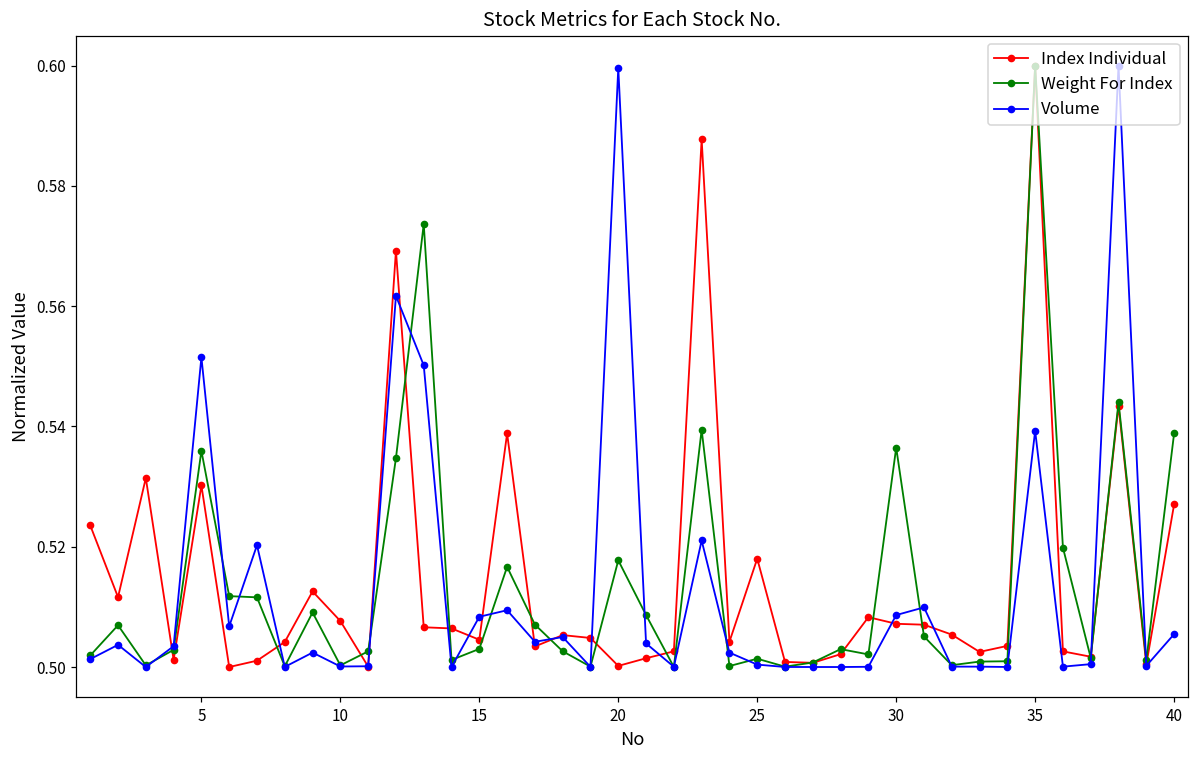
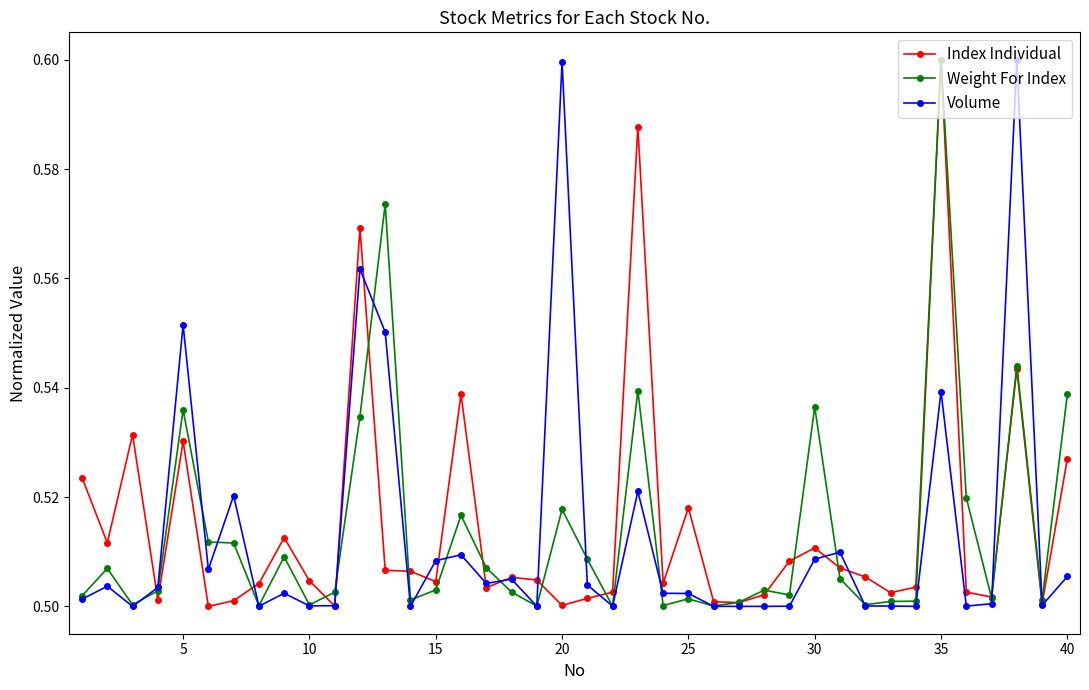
  {
    "Index Individual": {
      "5": 0.530,
-     "10": 0.508,
+     "10": 0.505,
      "15": 0.505,
      "20": 0.500,
      "25": 0.518,
-     "30": 0.507,
+     "30": 0.511,
      "40": 0.527
    },
    "Weight For Index": {
      "5": 0.536,
      "15": 0.503,
      "20": 0.518,
      "25": 0.501,
      "30": 0.536,
      "40": 0.539
    },
    "Volume": {
      "5": 0.552,
      "15": 0.508,
      "20": 0.600,
-     "25": 0.500,
+     "25": 0.502,
      "30": 0.509,
      "35": 0.539,
      "40": 0.505
    }
  }
